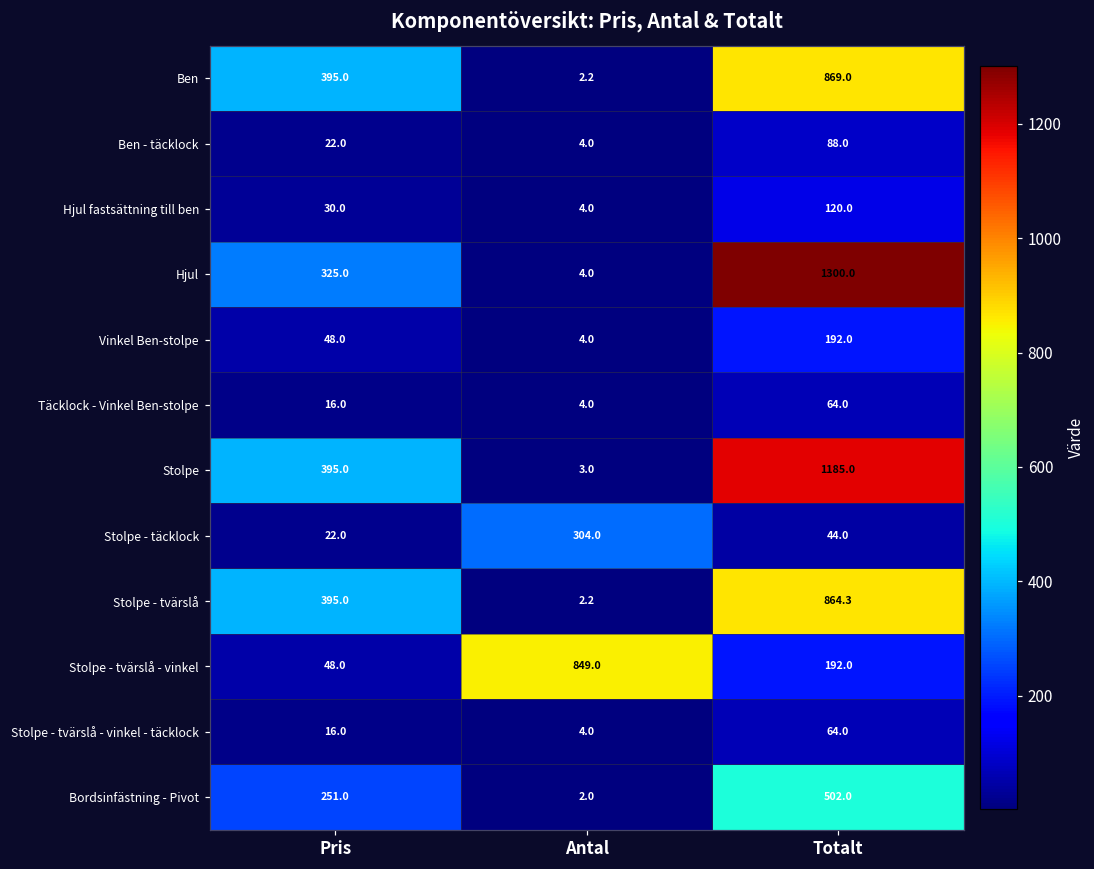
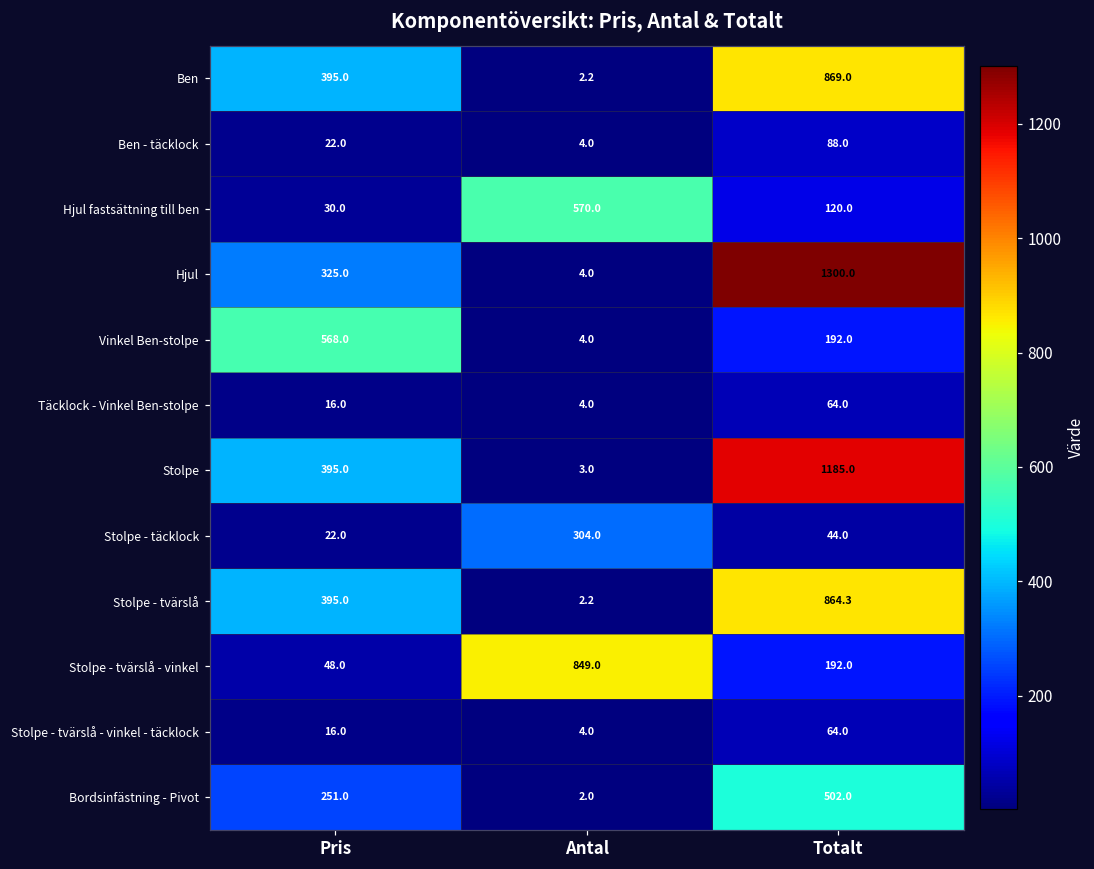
  {
    "Ben": {
      "Pris": 395.0,
      "Antal": 2.2,
      "Totalt": 869.0
    },
    "Ben - täcklock": {
      "Pris": 22.0,
      "Antal": 4.0,
      "Totalt": 88.0
    },
    "Hjul fastsättning till ben": {
      "Pris": 30.0,
-     "Antal": 4.0,
+     "Antal": 570.0,
      "Totalt": 120.0
    },
    "Hjul": {
      "Pris": 325.0,
      "Antal": 4.0,
      "Totalt": 1300.0
    },
    "Vinkel Ben-stolpe": {
-     "Pris": 48.0,
+     "Pris": 568.0,
      "Antal": 4.0,
      "Totalt": 192.0
    },
    "Täcklock - Vinkel Ben-stolpe": {
      "Pris": 16.0,
      "Antal": 4.0,
      "Totalt": 64.0
    },
    "Stolpe": {
      "Pris": 395.0,
      "Antal": 3.0,
      "Totalt": 1185.0
    },
    "Stolpe - täcklock": {
      "Pris": 22.0,
      "Antal": 304.0,
      "Totalt": 44.0
    },
    "Stolpe - tvärslå": {
      "Pris": 395.0,
      "Antal": 2.2,
      "Totalt": 864.3
    },
    "Stolpe - tvärslå - vinkel": {
      "Pris": 48.0,
      "Antal": 849.0,
      "Totalt": 192.0
    },
    "Stolpe - tvärslå - vinkel - täcklock": {
      "Pris": 16.0,
      "Antal": 4.0,
      "Totalt": 64.0
    },
    "Bordsinfästning - Pivot": {
      "Pris": 251.0,
      "Antal": 2.0,
      "Totalt": 502.0
    }
  }
